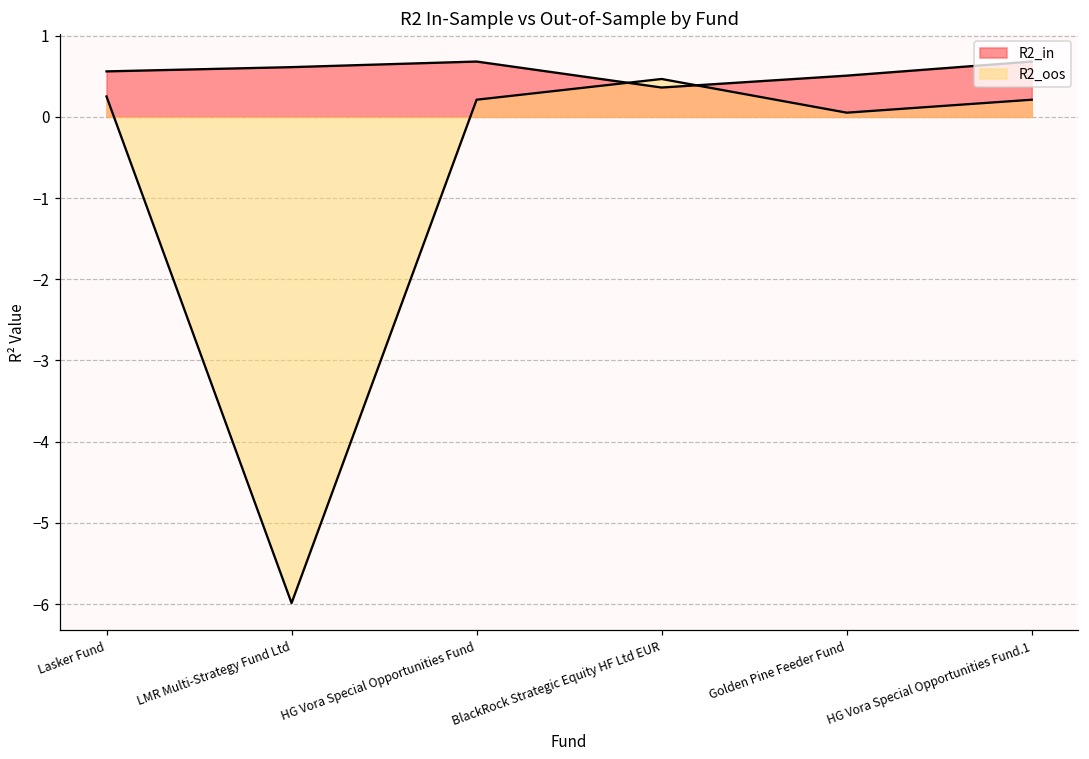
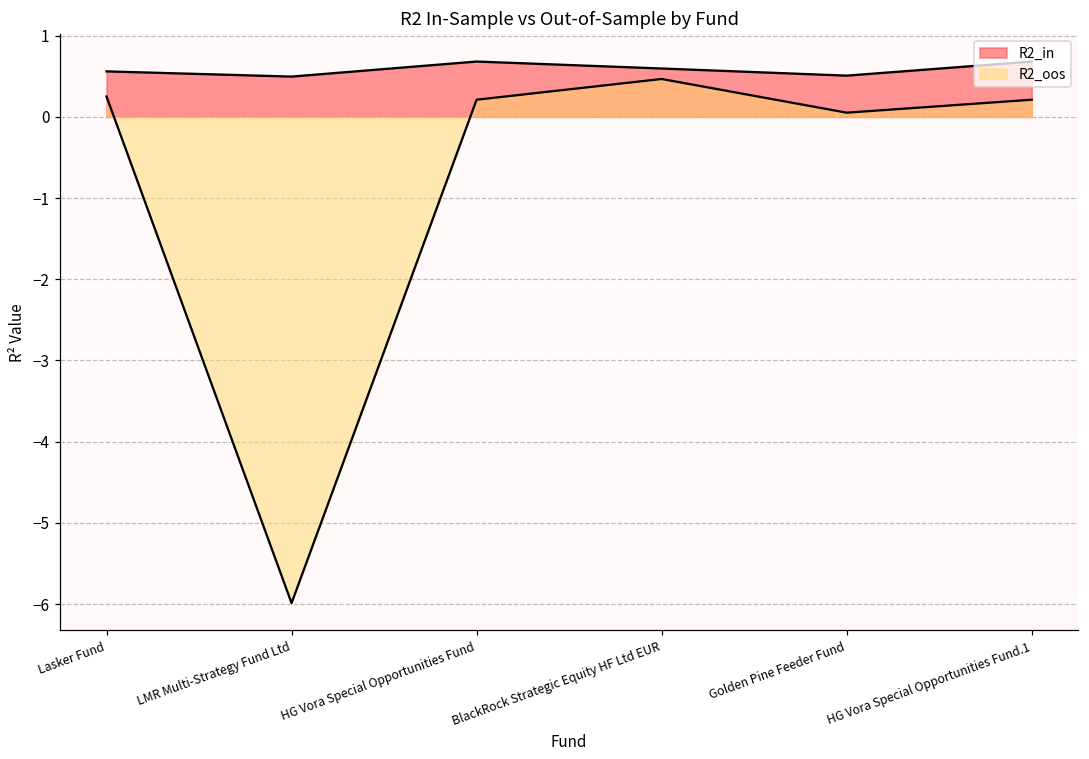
  {
    "R2_in": {
      "Lasker Fund": 0.6,
-     "LMR Multi-Strategy Fund Ltd": 0.6,
+     "LMR Multi-Strategy Fund Ltd": 0.5,
      "HG Vora Special Opportunities Fund": 0.7,
-     "BlackRock Strategic Equity HF Ltd EUR": 0.4,
+     "BlackRock Strategic Equity HF Ltd EUR": 0.6,
      "Golden Pine Feeder Fund": 0.5
    }
  }
